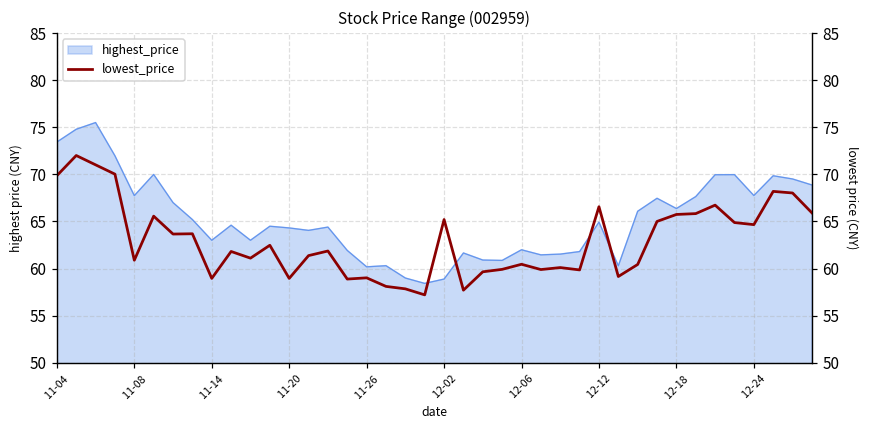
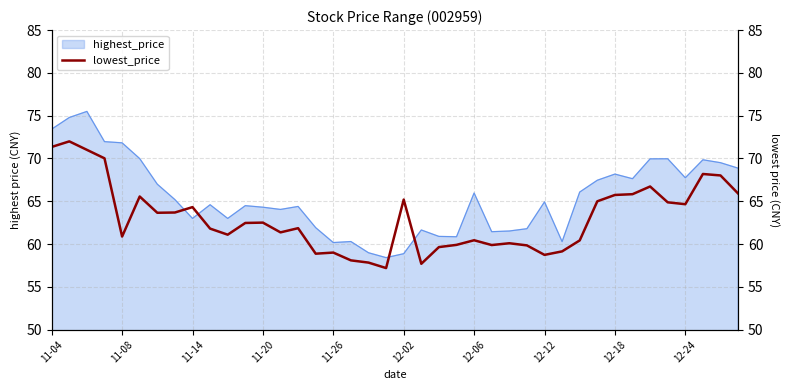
  {
    "highest_price": {
      "11-04": 73,
-     "11-08": 68,
+     "11-08": 72,
      "11-14": 63,
      "11-20": 64,
      "11-26": 60,
      "12-02": 59,
-     "12-06": 62,
+     "12-06": 66,
      "12-12": 65,
-     "12-18": 66,
+     "12-18": 68,
      "12-24": 68
    },
    "lowest_price": {
-     "11-04": 70,
+     "11-04": 71,
      "11-08": 61,
-     "11-14": 59,
-     "11-20": 59,
+     "11-14": 64,
+     "11-20": 63,
      "11-26": 59,
      "12-02": 65,
      "12-06": 60,
-     "12-12": 67,
+     "12-12": 59,
      "12-18": 66,
      "12-24": 65
    }
  }
